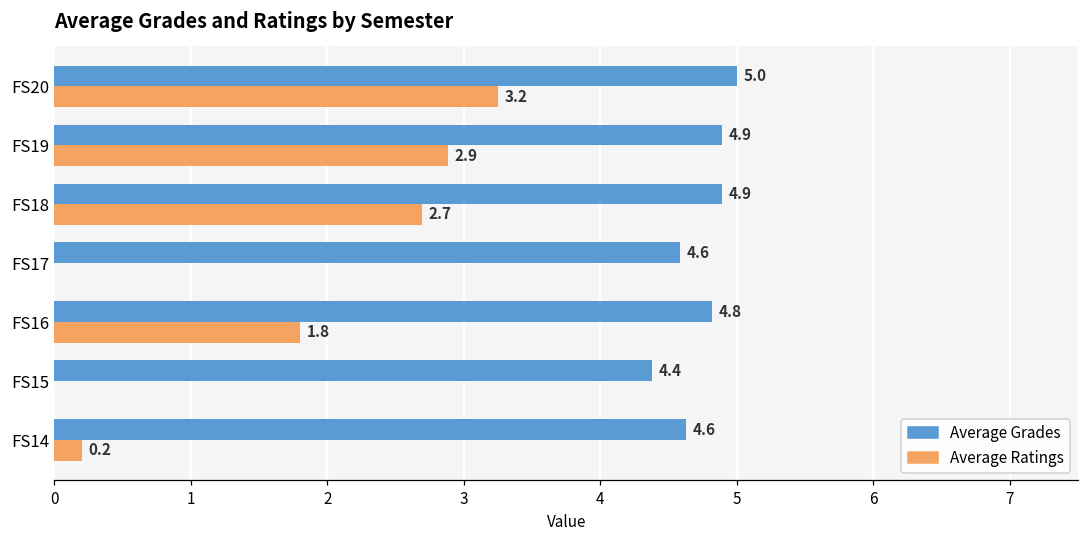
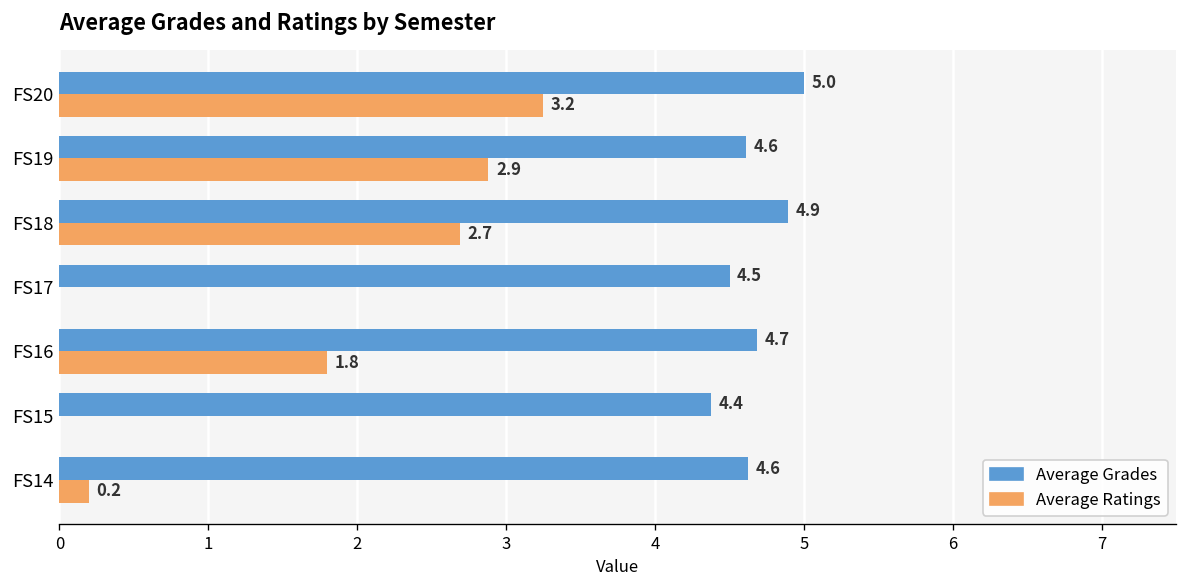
  {
    "Average Grades": {
      "FS20": 5.0,
-     "FS19": 4.9,
+     "FS19": 4.6,
      "FS18": 4.9,
-     "FS17": 4.6,
-     "FS16": 4.8,
+     "FS17": 4.5,
+     "FS16": 4.7,
      "FS15": 4.4,
      "FS14": 4.6
    },
    "Average Ratings": {
      "FS20": 3.2,
      "FS19": 2.9,
      "FS18": 2.7,
      "FS16": 1.8,
      "FS14": 0.2
    }
  }
